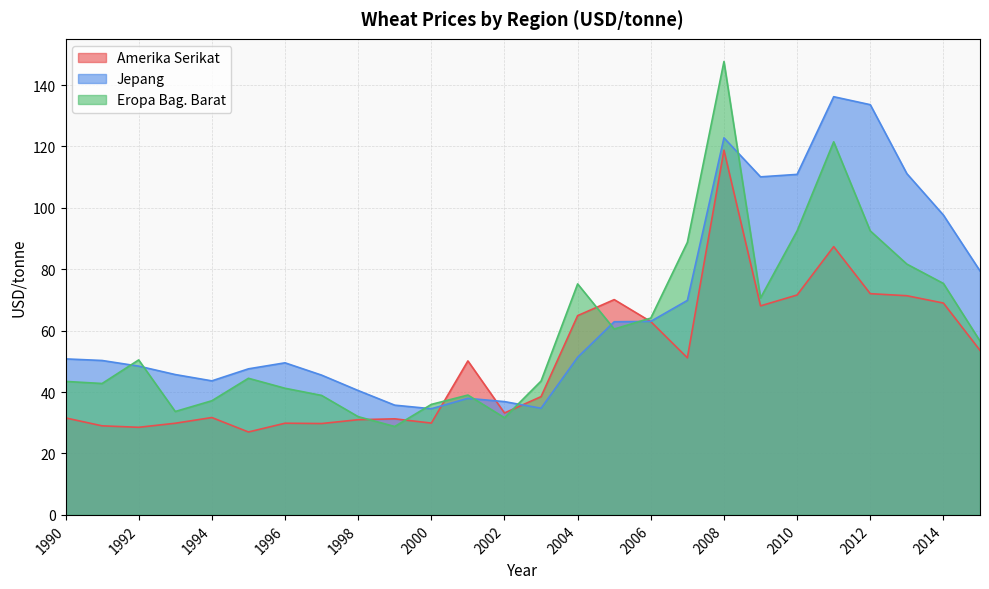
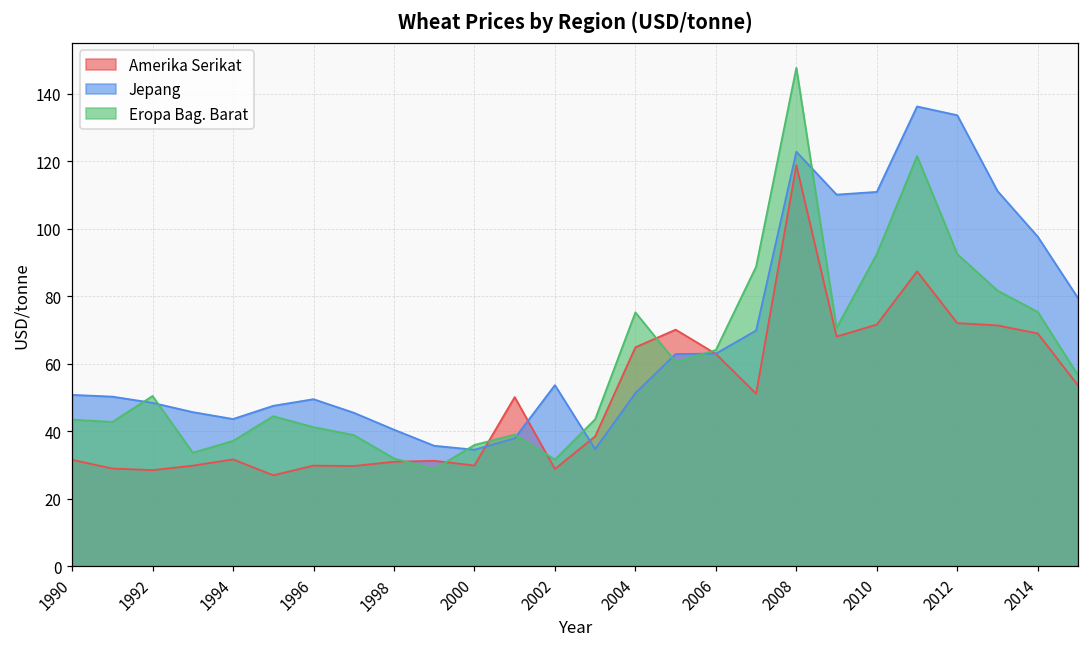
  {
    "Amerika Serikat": {
      "1990": 32,
      "1992": 29,
      "1994": 32,
      "1996": 30,
      "1998": 31,
      "2000": 30,
-     "2002": 33,
+     "2002": 29,
      "2004": 65,
      "2008": 119,
      "2010": 72,
      "2012": 72,
      "2014": 69
    },
    "Jepang": {
      "1990": 51,
      "1992": 48,
      "1994": 44,
      "1996": 50,
      "1998": 41,
      "2000": 35,
-     "2002": 37,
+     "2002": 54,
      "2004": 51,
      "2008": 123,
      "2010": 111,
      "2012": 134,
      "2014": 98
    },
    "Eropa Bag. Barat": {
      "1990": 43,
      "1992": 50,
      "1994": 37,
      "1996": 41,
      "1998": 32,
      "2000": 36,
      "2002": 32,
      "2004": 75,
      "2006": 64,
      "2008": 148,
      "2010": 92,
      "2012": 92,
      "2014": 75
    }
  }
